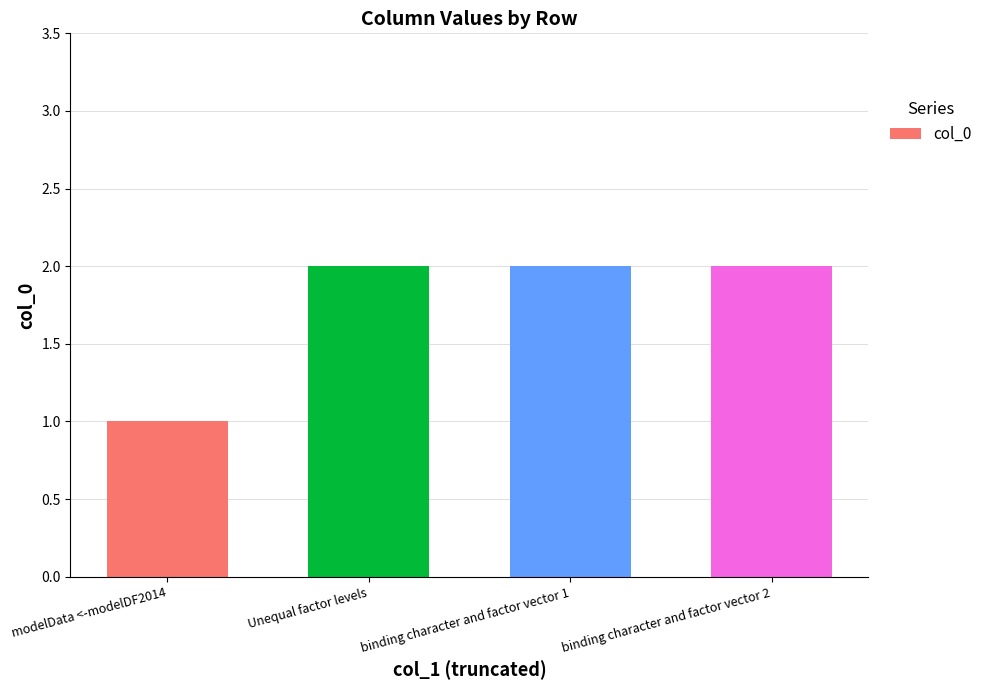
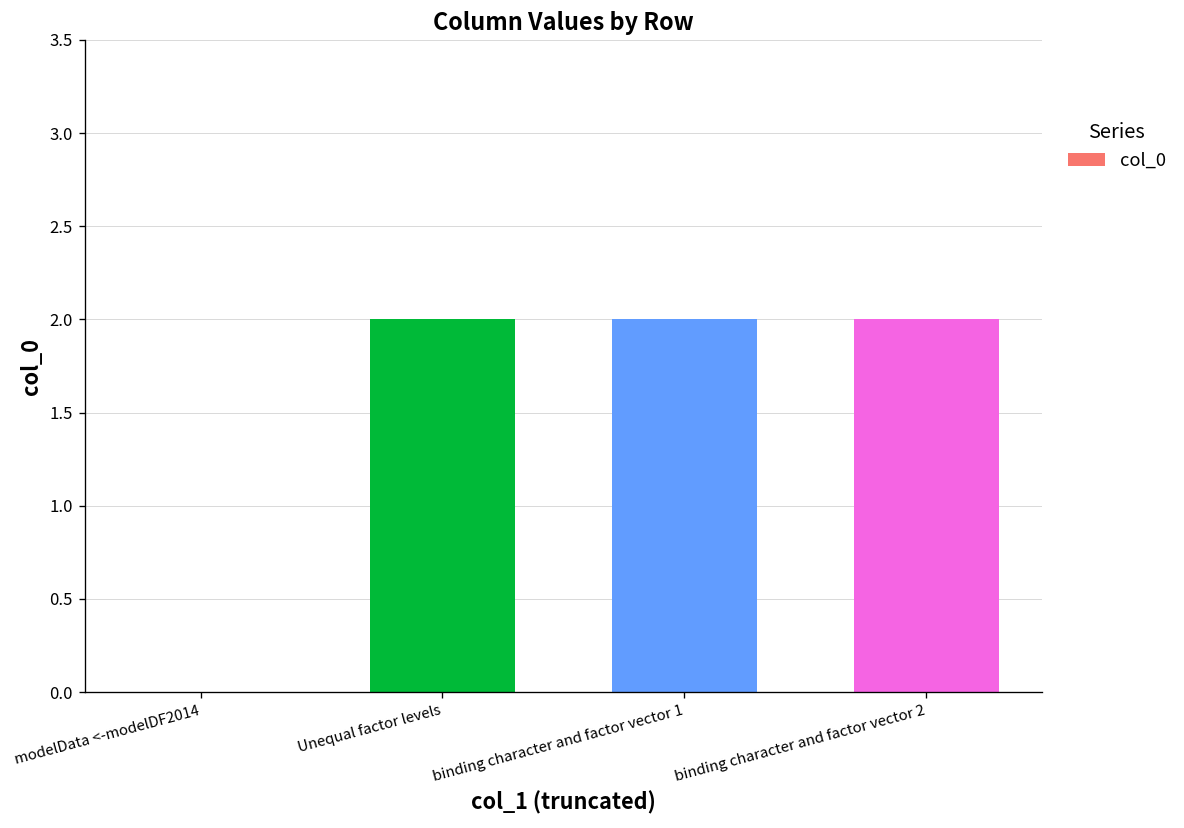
  {
-   "modelData <-modelDF2014": 1,
+   "modelData <-modelDF2014": 0,
    "Unequal factor levels": 2,
    "binding character and factor vector 1": 2,
    "binding character and factor vector 2": 2
  }
